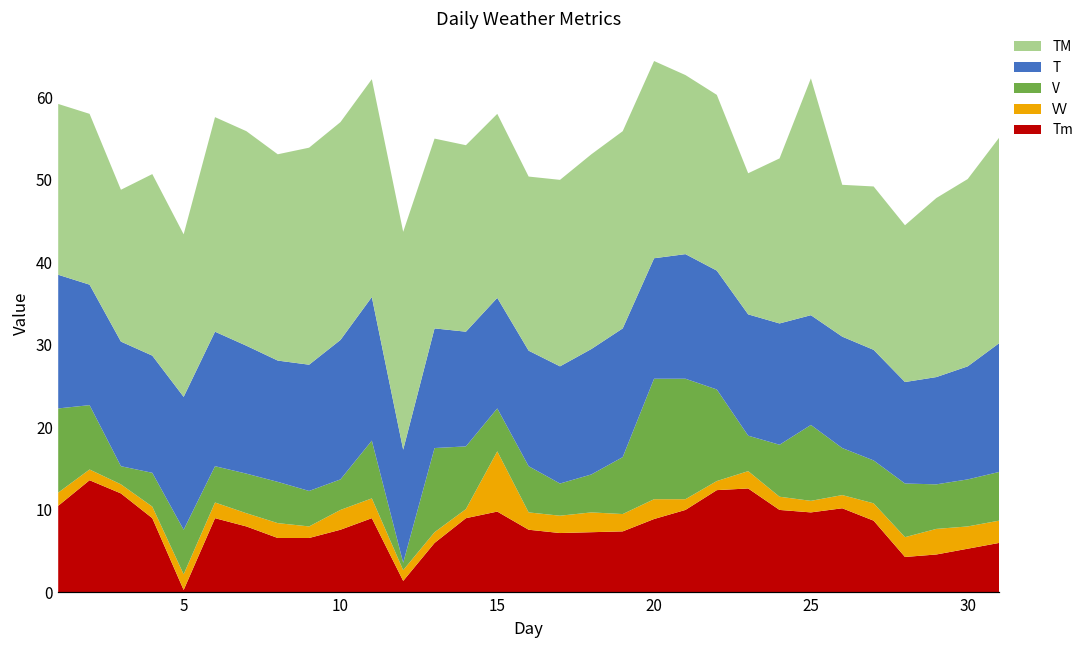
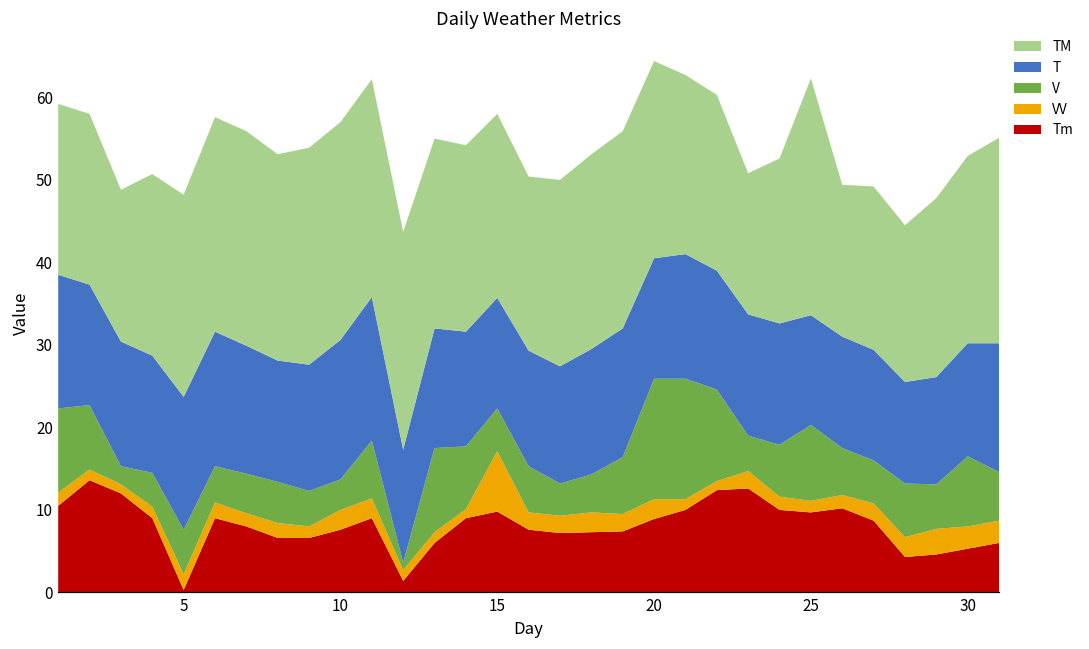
  {
    "V": {
-     "30": 6
+     "30": 9
    },
    "TM": {
-     "5": 20,
+     "5": 25,
      "10": 26,
      "15": 22,
      "20": 24,
      "25": 29,
      "30": 23
    }
  }
